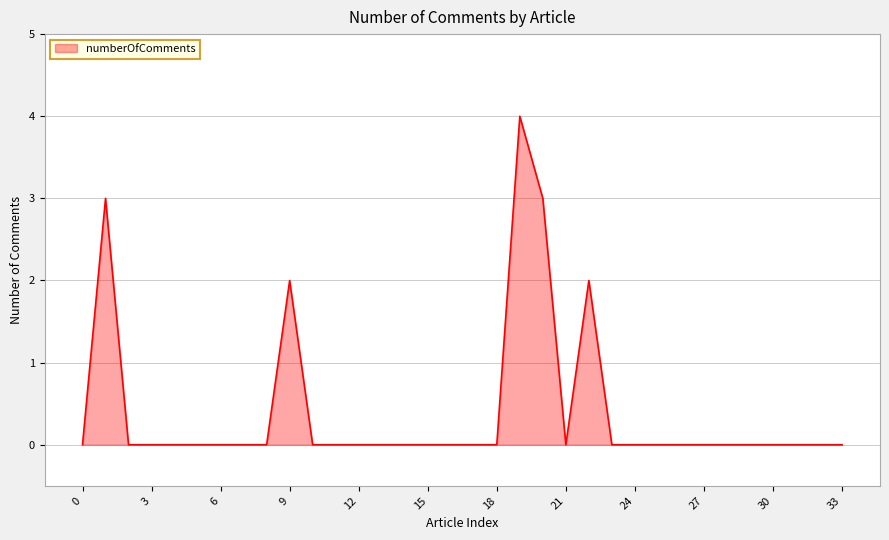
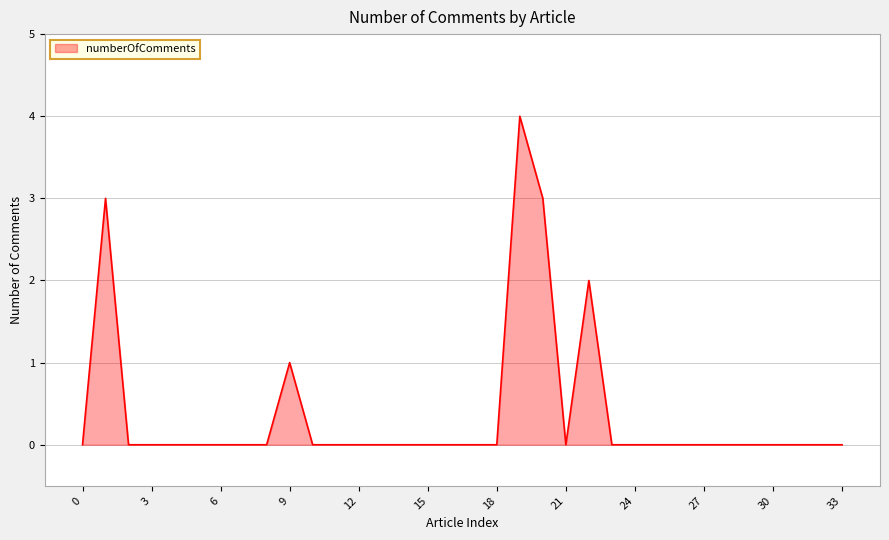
  {
    "0": 0,
    "3": 0,
    "6": 0,
-   "9": 2,
+   "9": 1,
    "12": 0,
    "15": 0,
    "18": 0,
    "21": 0,
    "24": 0,
    "27": 0,
    "30": 0,
    "33": 0
  }
